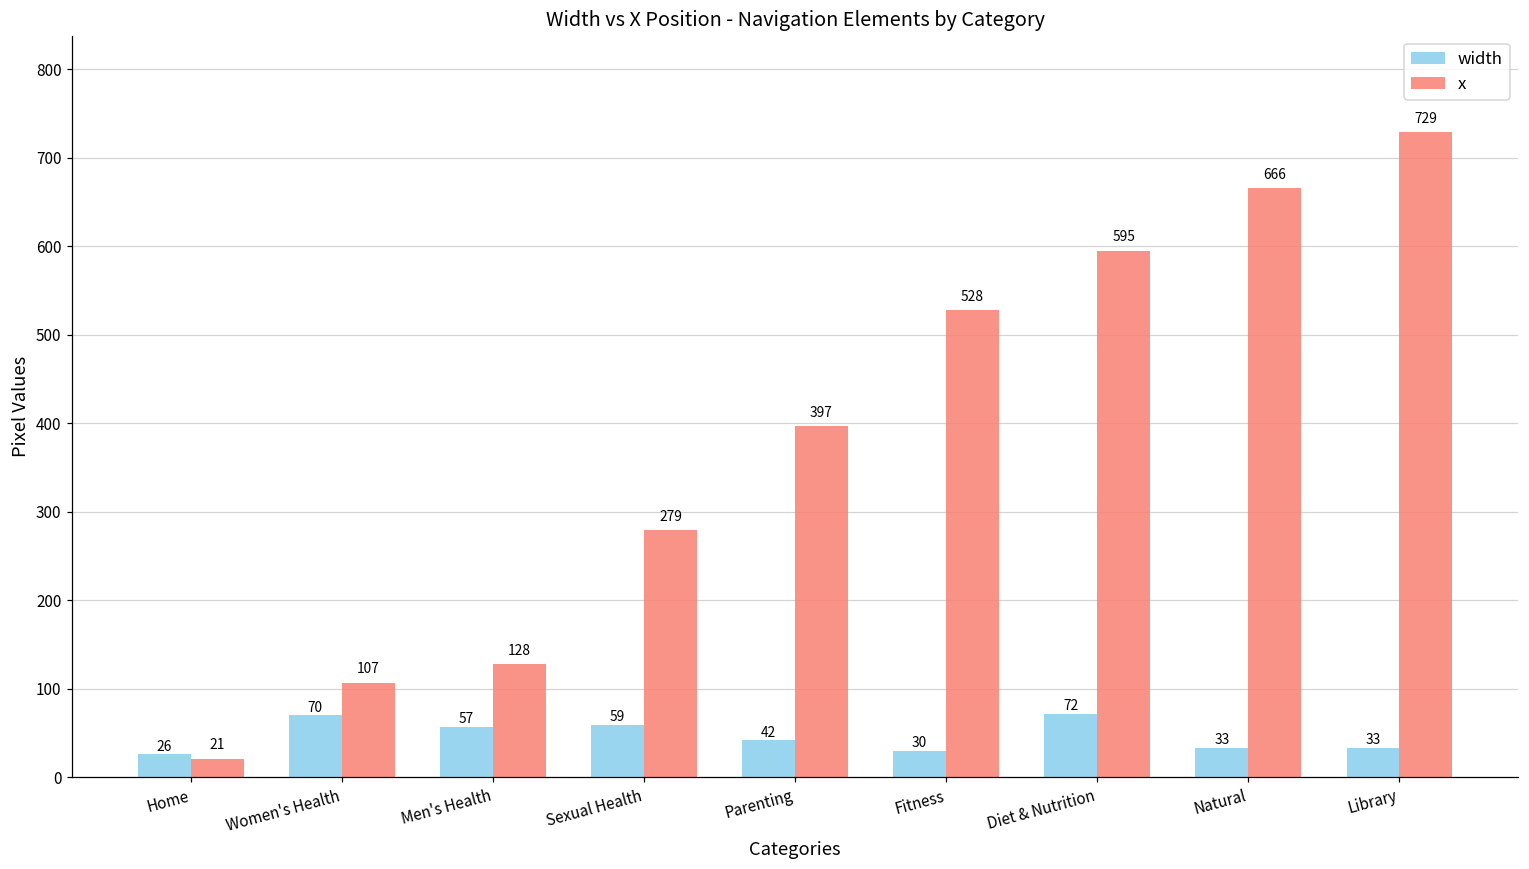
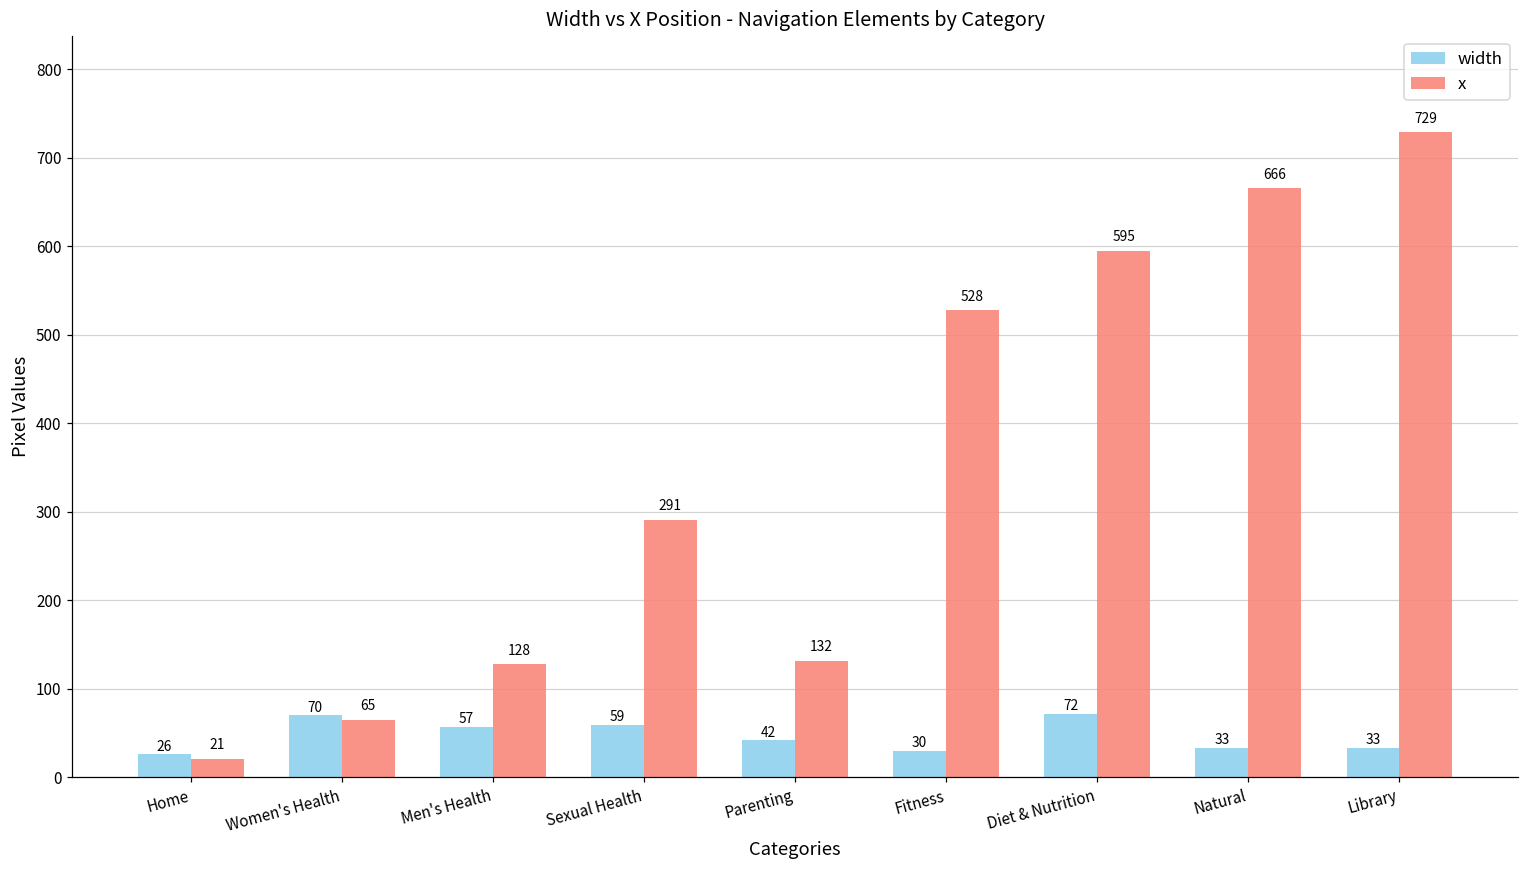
  {
    "width": {
      "Home": 26,
      "Women's Health": 70,
      "Men's Health": 57,
      "Sexual Health": 59,
      "Parenting": 42,
      "Fitness": 30,
      "Diet & Nutrition": 72,
      "Natural": 33,
      "Library": 33
    },
    "x": {
      "Home": 21,
-     "Women's Health": 107,
+     "Women's Health": 65,
      "Men's Health": 128,
-     "Sexual Health": 279,
-     "Parenting": 397,
+     "Sexual Health": 291,
+     "Parenting": 132,
      "Fitness": 528,
      "Diet & Nutrition": 595,
      "Natural": 666,
      "Library": 729
    }
  }
